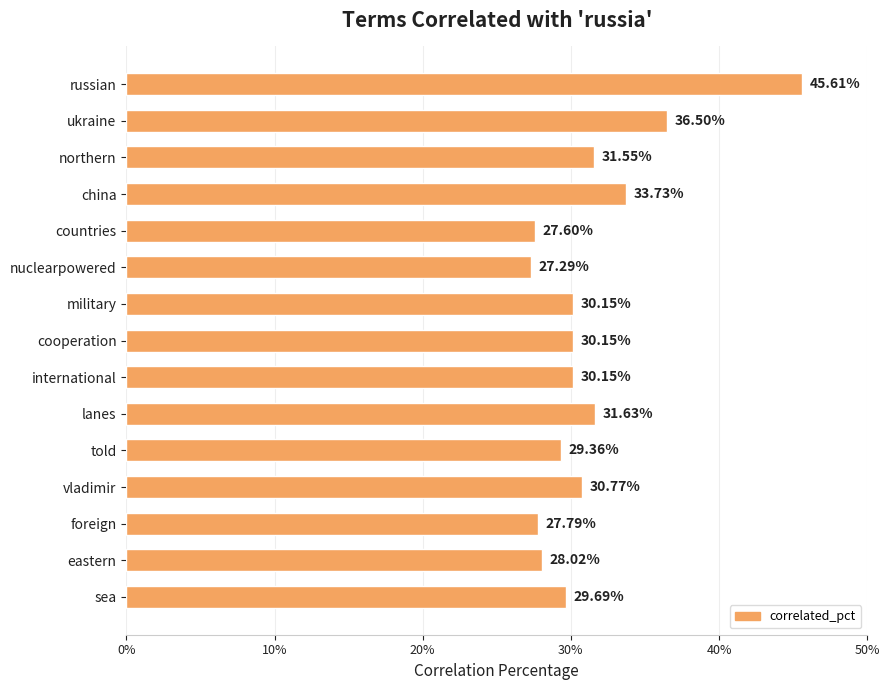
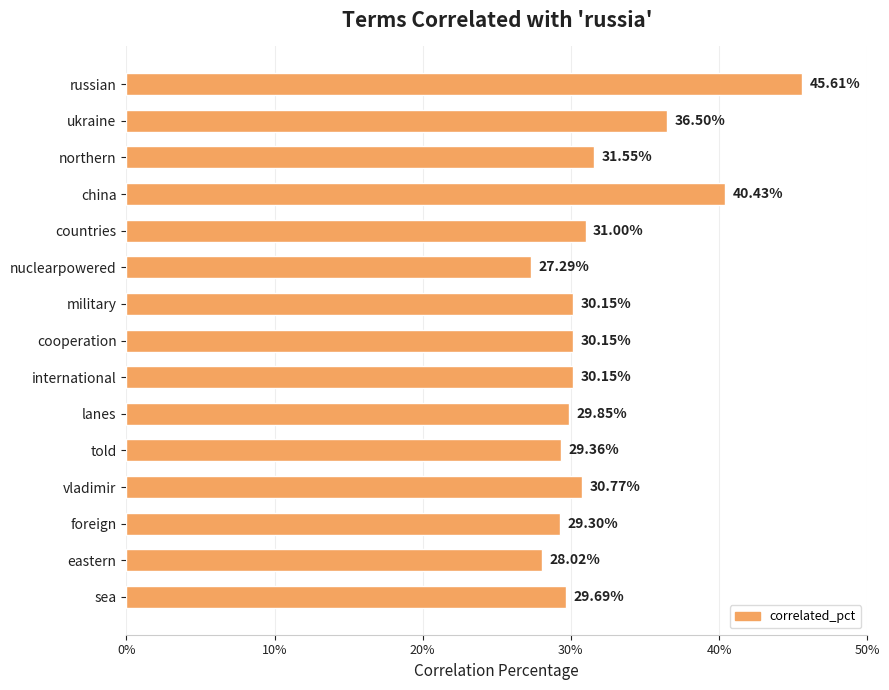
  {
    "russian": "45.61%",
    "ukraine": "36.50%",
    "northern": "31.55%",
-   "china": "33.73%",
-   "countries": "27.60%",
+   "china": "40.43%",
+   "countries": "31.00%",
    "nuclearpowered": "27.29%",
    "military": "30.15%",
    "cooperation": "30.15%",
    "international": "30.15%",
-   "lanes": "31.63%",
+   "lanes": "29.85%",
    "told": "29.36%",
    "vladimir": "30.77%",
-   "foreign": "27.79%",
+   "foreign": "29.30%",
    "eastern": "28.02%",
    "sea": "29.69%"
  }
